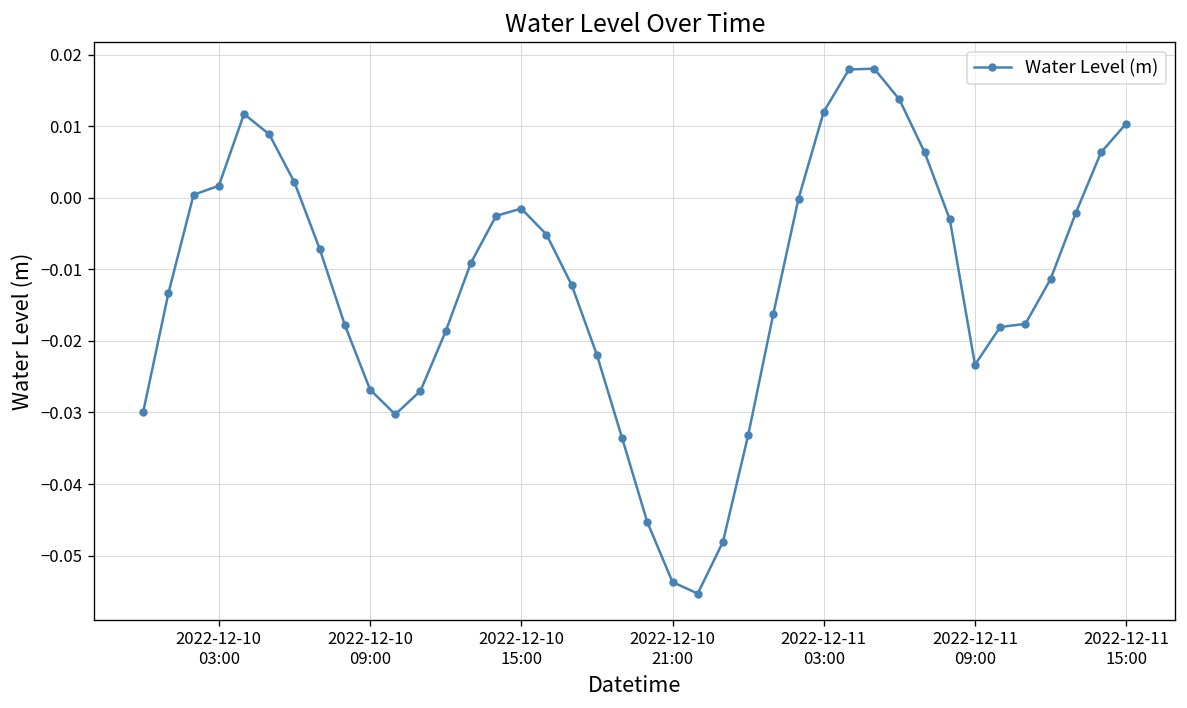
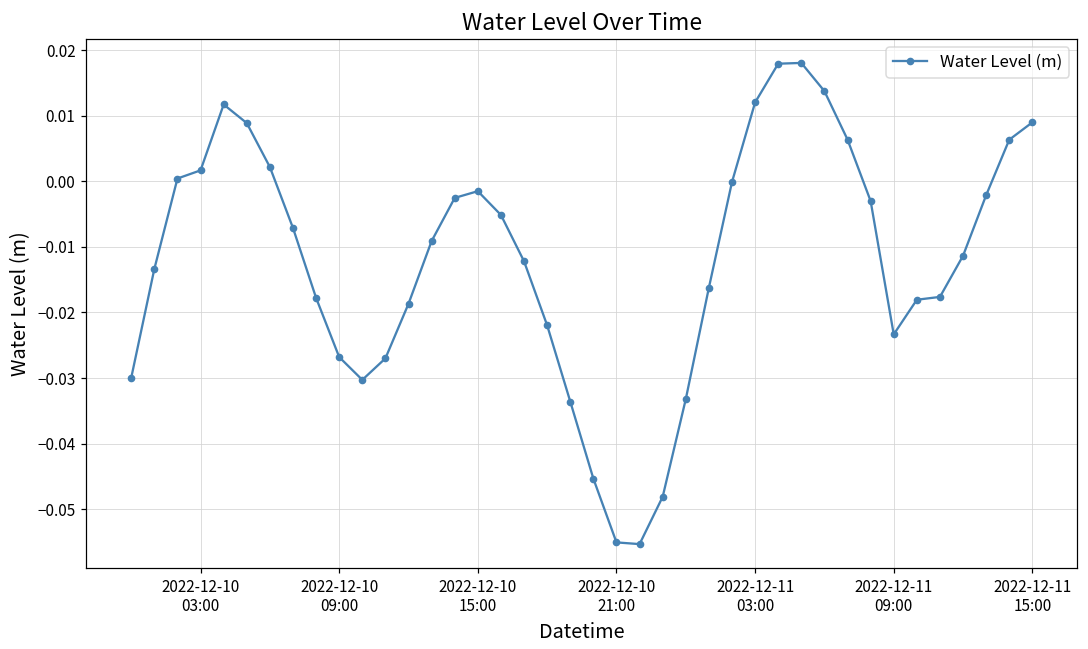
  {
    "2022-12-10 03:00": 0.002,
    "2022-12-10 09:00": -0.027,
    "2022-12-10 15:00": -0.002,
-   "2022-12-10 21:00": -0.054,
+   "2022-12-10 21:00": -0.055,
    "2022-12-11 03:00": 0.012,
    "2022-12-11 09:00": -0.023,
-   "2022-12-11 15:00": 0.010
+   "2022-12-11 15:00": 0.009
  }
